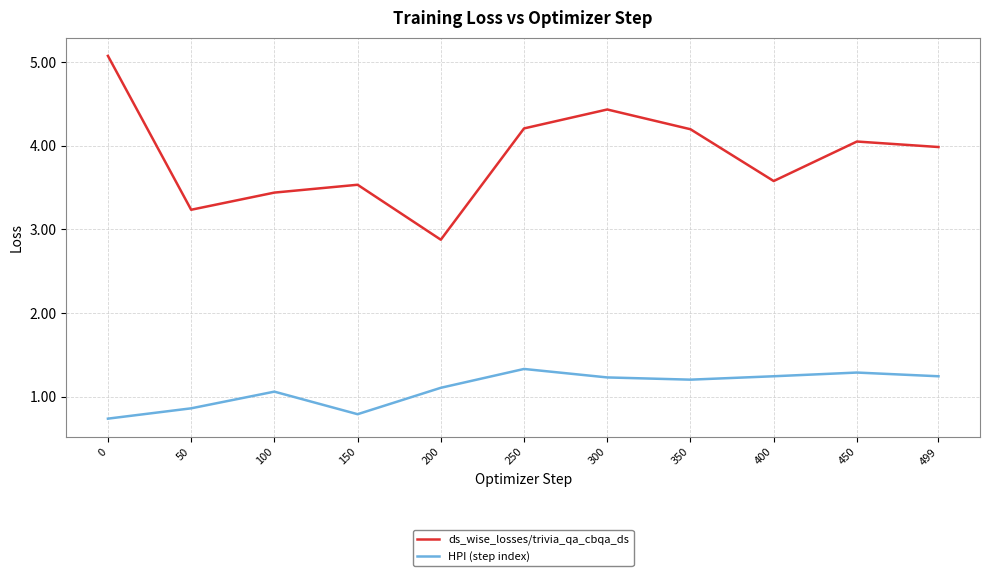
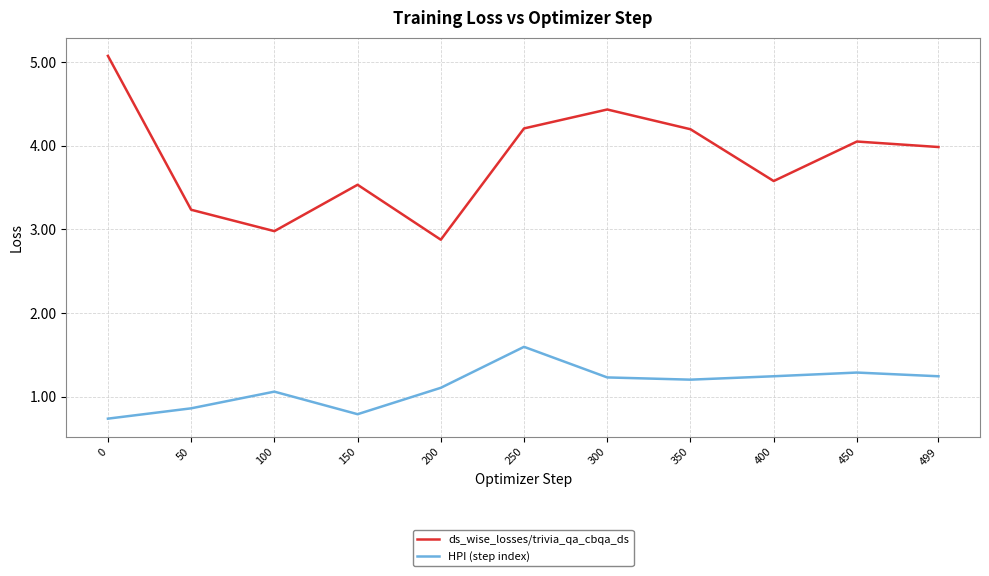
  {
    "ds_wise_losses/trivia_qa_cbqa_ds": {
      "0": 5.1,
      "50": 3.2,
-     "100": 3.4,
+     "100": 3.0,
      "150": 3.5,
      "200": 2.9,
      "250": 4.2,
      "300": 4.4,
      "350": 4.2,
      "400": 3.6,
      "450": 4.1,
      "499": 4.0
    },
    "HPI (step index)": {
      "0": 0.7,
      "50": 0.9,
      "100": 1.1,
      "150": 0.8,
      "200": 1.1,
-     "250": 1.3,
+     "250": 1.6,
      "300": 1.2,
      "350": 1.2,
      "400": 1.2,
      "450": 1.3,
      "499": 1.2
    }
  }
